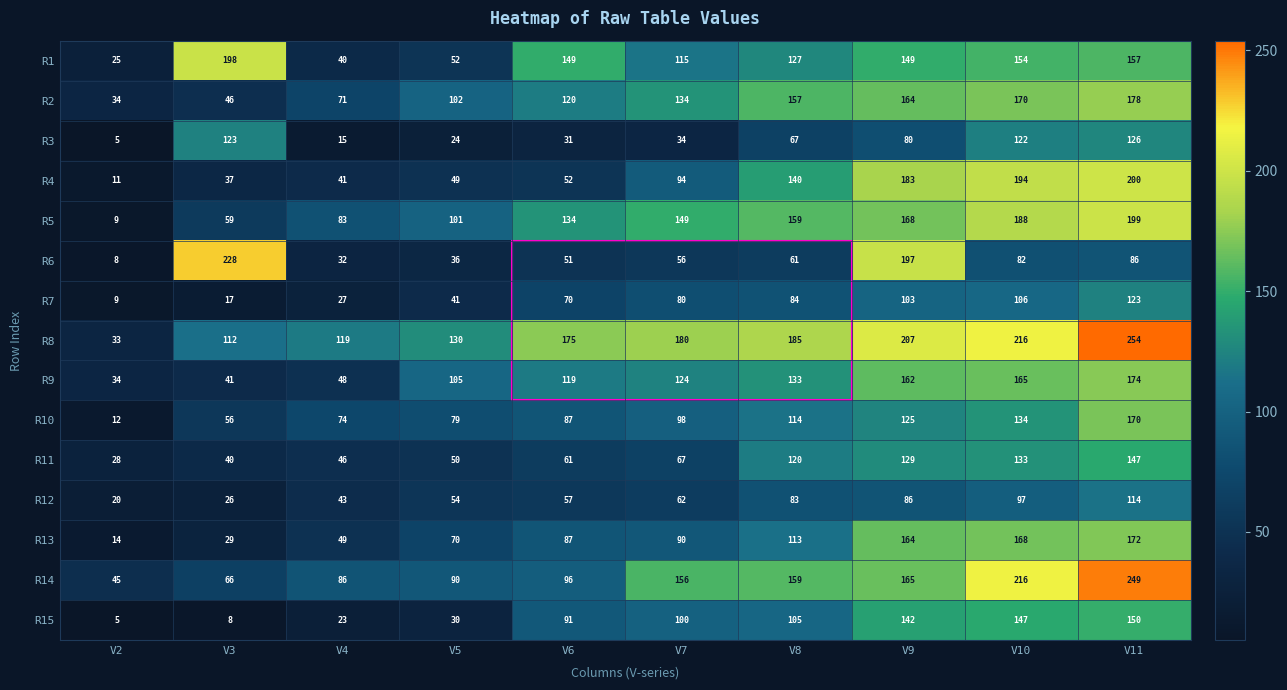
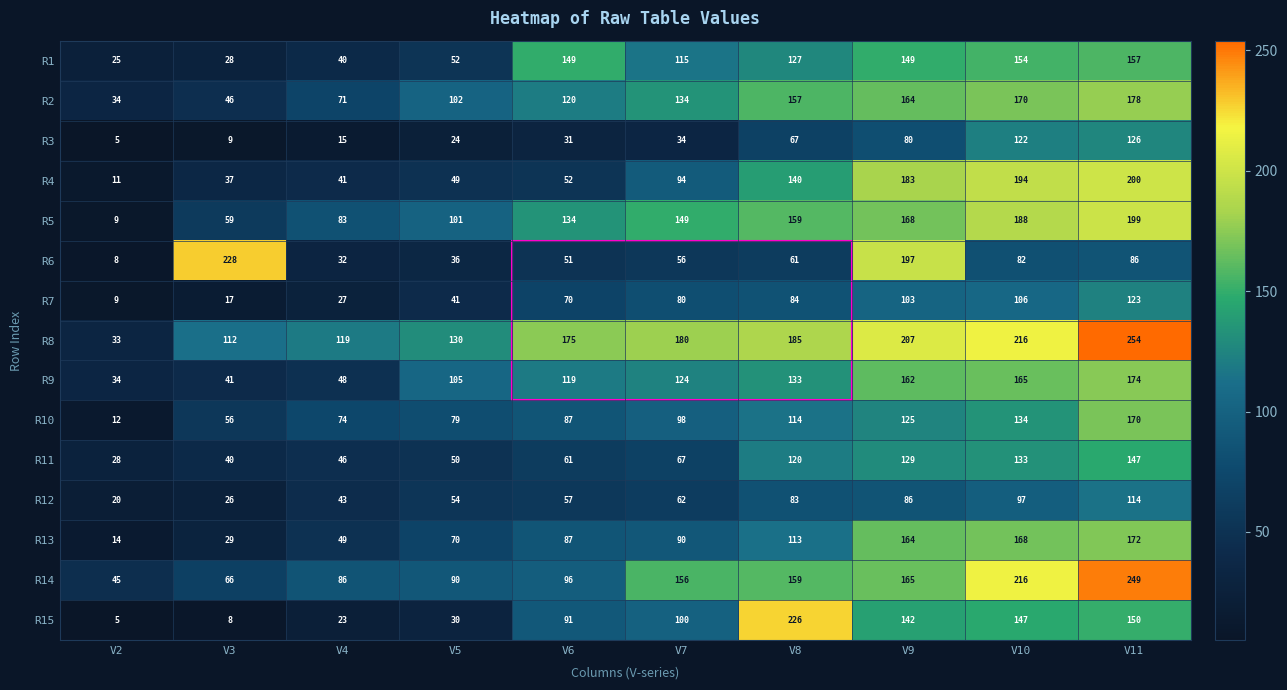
  {
    "R1": {
      "V2": 25,
-     "V3": 198,
+     "V3": 28,
      "V4": 40,
      "V5": 52,
      "V6": 149,
      "V7": 115,
      "V8": 127,
      "V9": 149,
      "V10": 154,
      "V11": 157
    },
    "R2": {
      "V2": 34,
      "V3": 46,
      "V4": 71,
      "V5": 102,
      "V6": 120,
      "V7": 134,
      "V8": 157,
      "V9": 164,
      "V10": 170,
      "V11": 178
    },
    "R3": {
      "V2": 5,
-     "V3": 123,
+     "V3": 9,
      "V4": 15,
      "V5": 24,
      "V6": 31,
      "V7": 34,
      "V8": 67,
      "V9": 80,
      "V10": 122,
      "V11": 126
    },
    "R4": {
      "V2": 11,
      "V3": 37,
      "V4": 41,
      "V5": 49,
      "V6": 52,
      "V7": 94,
      "V8": 140,
      "V9": 183,
      "V10": 194,
      "V11": 200
    },
    "R5": {
      "V2": 9,
      "V3": 59,
      "V4": 83,
      "V5": 101,
      "V6": 134,
      "V7": 149,
      "V8": 159,
      "V9": 168,
      "V10": 188,
      "V11": 199
    },
    "R6": {
      "V2": 8,
      "V3": 228,
      "V4": 32,
      "V5": 36,
      "V6": 51,
      "V7": 56,
      "V8": 61,
      "V9": 197,
      "V10": 82,
      "V11": 86
    },
    "R7": {
      "V2": 9,
      "V3": 17,
      "V4": 27,
      "V5": 41,
      "V6": 70,
      "V7": 80,
      "V8": 84,
      "V9": 103,
      "V10": 106,
      "V11": 123
    },
    "R8": {
      "V2": 33,
      "V3": 112,
      "V4": 119,
      "V5": 130,
      "V6": 175,
      "V7": 180,
      "V8": 185,
      "V9": 207,
      "V10": 216,
      "V11": 254
    },
    "R9": {
      "V2": 34,
      "V3": 41,
      "V4": 48,
      "V5": 105,
      "V6": 119,
      "V7": 124,
      "V8": 133,
      "V9": 162,
      "V10": 165,
      "V11": 174
    },
    "R10": {
      "V2": 12,
      "V3": 56,
      "V4": 74,
      "V5": 79,
      "V6": 87,
      "V7": 98,
      "V8": 114,
      "V9": 125,
      "V10": 134,
      "V11": 170
    },
    "R11": {
      "V2": 28,
      "V3": 40,
      "V4": 46,
      "V5": 50,
      "V6": 61,
      "V7": 67,
      "V8": 120,
      "V9": 129,
      "V10": 133,
      "V11": 147
    },
    "R12": {
      "V2": 20,
      "V3": 26,
      "V4": 43,
      "V5": 54,
      "V6": 57,
      "V7": 62,
      "V8": 83,
      "V9": 86,
      "V10": 97,
      "V11": 114
    },
    "R13": {
      "V2": 14,
      "V3": 29,
      "V4": 49,
      "V5": 70,
      "V6": 87,
      "V7": 90,
      "V8": 113,
      "V9": 164,
      "V10": 168,
      "V11": 172
    },
    "R14": {
      "V2": 45,
      "V3": 66,
      "V4": 86,
      "V5": 90,
      "V6": 96,
      "V7": 156,
      "V8": 159,
      "V9": 165,
      "V10": 216,
      "V11": 249
    },
    "R15": {
      "V2": 5,
      "V3": 8,
      "V4": 23,
      "V5": 30,
      "V6": 91,
      "V7": 100,
-     "V8": 105,
+     "V8": 226,
      "V9": 142,
      "V10": 147,
      "V11": 150
    }
  }
